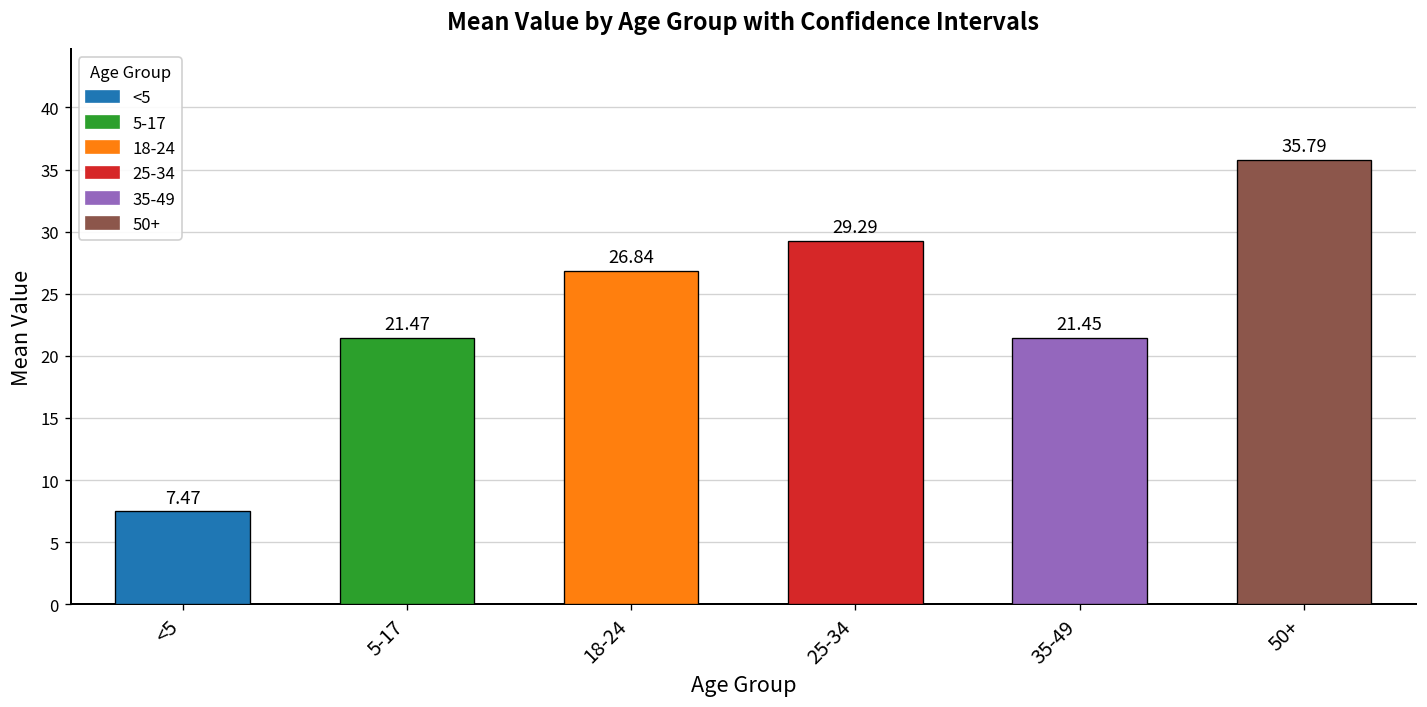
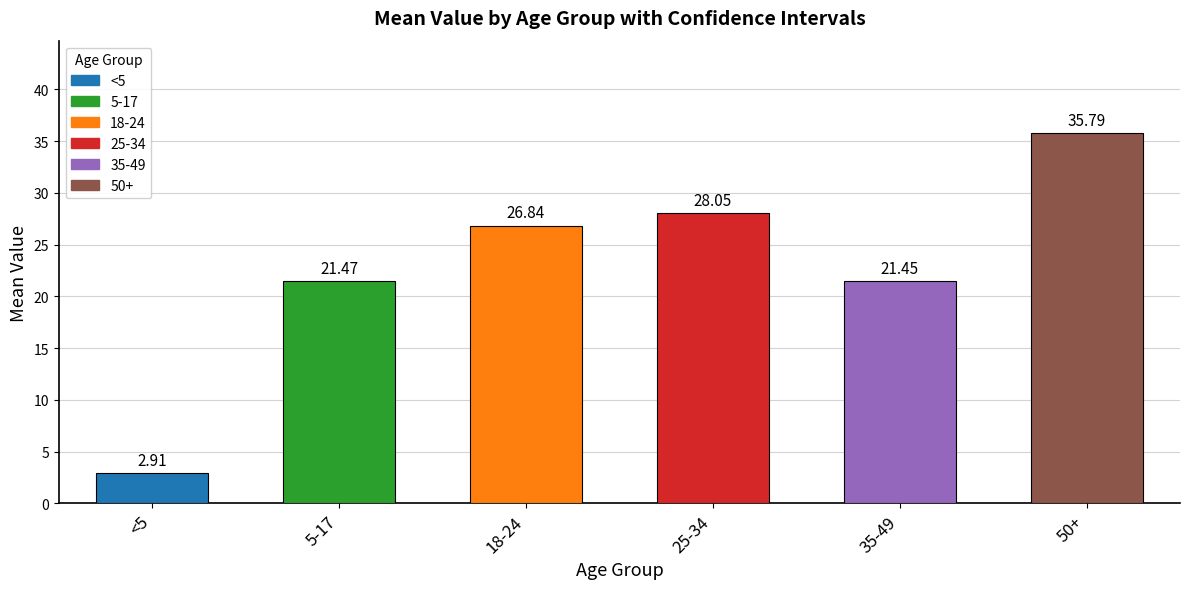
  {
-   "<5": 7.47,
+   "<5": 2.91,
    "5-17": 21.47,
    "18-24": 26.84,
-   "25-34": 29.29,
+   "25-34": 28.05,
    "35-49": 21.45,
    "50+": 35.79
  }
